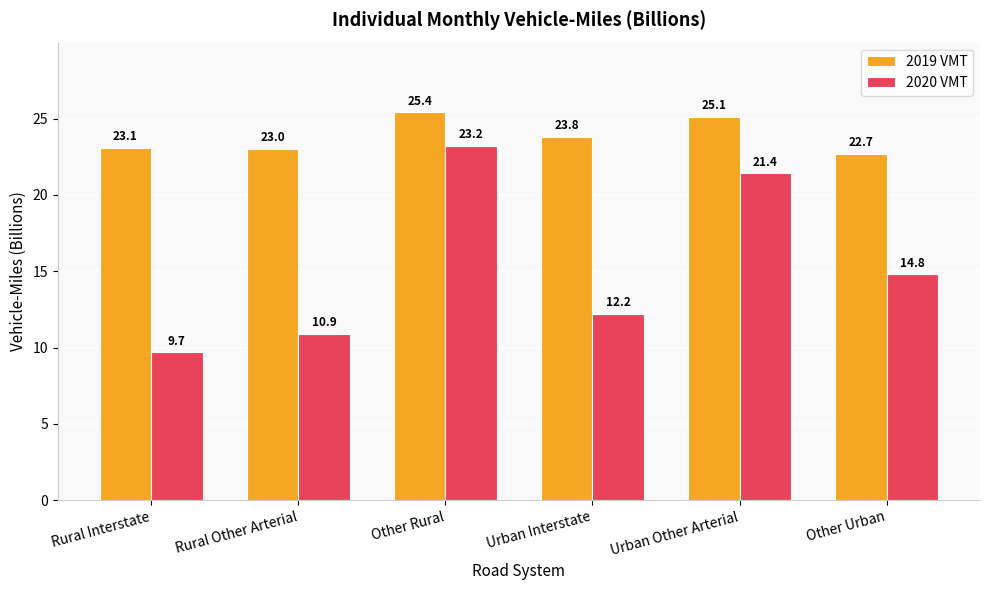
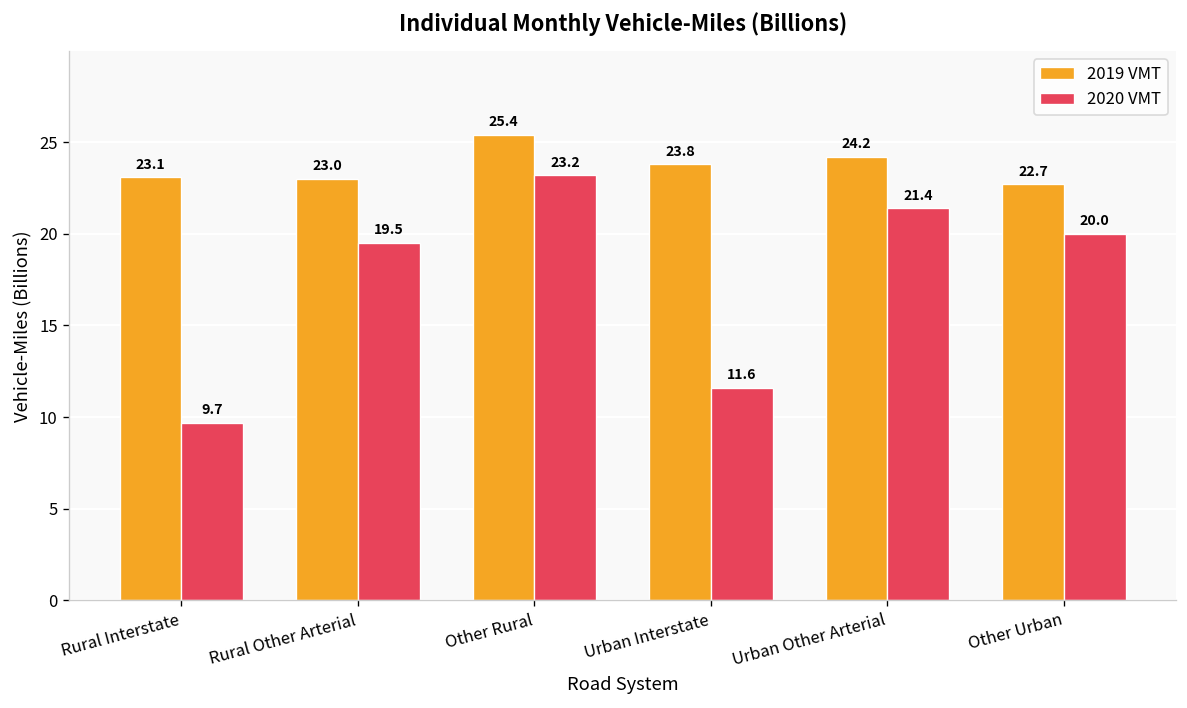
  {
    "2019 VMT": {
      "Rural Interstate": 23.1,
      "Rural Other Arterial": 23.0,
      "Other Rural": 25.4,
      "Urban Interstate": 23.8,
-     "Urban Other Arterial": 25.1,
+     "Urban Other Arterial": 24.2,
      "Other Urban": 22.7
    },
    "2020 VMT": {
      "Rural Interstate": 9.7,
-     "Rural Other Arterial": 10.9,
+     "Rural Other Arterial": 19.5,
      "Other Rural": 23.2,
-     "Urban Interstate": 12.2,
+     "Urban Interstate": 11.6,
      "Urban Other Arterial": 21.4,
-     "Other Urban": 14.8
+     "Other Urban": 20.0
    }
  }
